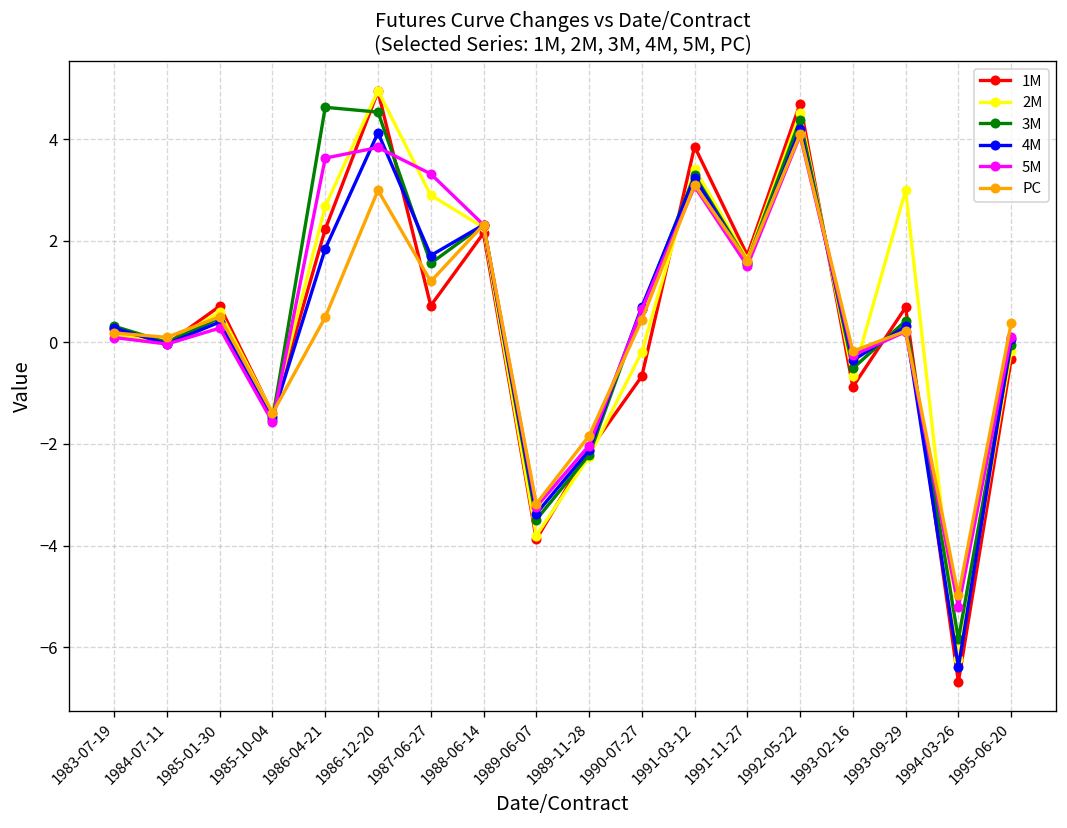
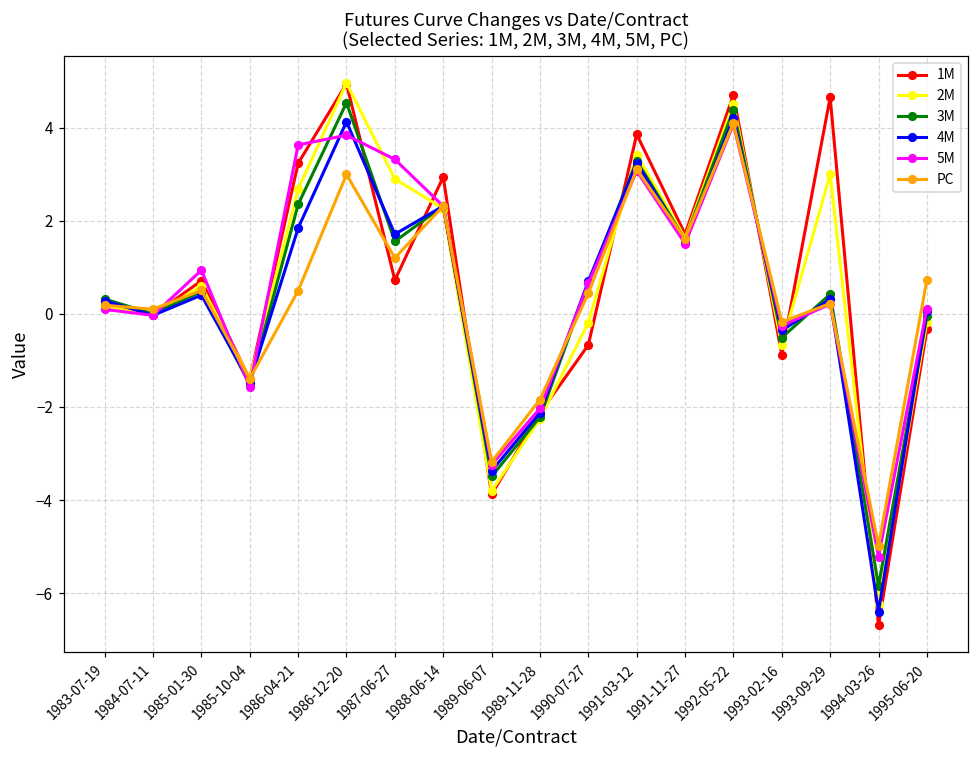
  {
    "1M": {
      "1985-01-30": 0.7,
-     "1986-04-21": 2.2,
+     "1986-04-21": 3.2,
      "1987-06-27": 0.7,
-     "1988-06-14": 2.1,
+     "1988-06-14": 2.9,
      "1989-06-07": -3.9,
      "1990-07-27": -0.7,
      "1991-03-12": 3.9,
      "1991-11-27": 1.7,
      "1992-05-22": 4.7,
      "1993-02-16": -0.9,
-     "1993-09-29": 0.7,
+     "1993-09-29": 4.6,
      "1994-03-26": -6.7,
      "1995-06-20": -0.3
    },
    "2M": {
      "1985-01-30": 0.6,
      "1986-04-21": 2.7,
      "1987-06-27": 2.9,
      "1989-06-07": -3.8,
      "1990-07-27": -0.2,
      "1991-03-12": 3.4,
      "1992-05-22": 4.5,
      "1993-02-16": -0.7,
      "1993-09-29": 3.0,
      "1994-03-26": -6.2,
      "1995-06-20": -0.2
    },
    "3M": {
-     "1986-04-21": 4.6,
+     "1986-04-21": 2.3,
      "1986-12-20": 4.5,
      "1987-06-27": 1.6,
      "1989-06-07": -3.5,
      "1992-05-22": 4.4,
      "1993-02-16": -0.5,
      "1993-09-29": 0.4,
      "1994-03-26": -5.8,
      "1995-06-20": -0.1
    },
    "4M": {
      "1985-01-30": 0.4,
      "1986-04-21": 1.8,
      "1986-12-20": 4.1,
      "1987-06-27": 1.7,
      "1989-06-07": -3.4,
      "1992-05-22": 4.2,
      "1993-02-16": -0.4,
      "1993-09-29": 0.3,
      "1994-03-26": -6.4
    },
    "5M": {
      "1983-07-19": 0.1,
-     "1985-01-30": 0.3,
+     "1985-01-30": 0.9,
      "1986-04-21": 3.6,
      "1986-12-20": 3.8,
      "1987-06-27": 3.3,
      "1989-11-28": -2.0,
      "1993-02-16": -0.3,
      "1994-03-26": -5.2
    },
    "PC": {
      "1984-07-11": 0.1,
      "1986-04-21": 0.5,
      "1986-12-20": 3.0,
      "1987-06-27": 1.2,
      "1989-11-28": -1.8,
      "1990-07-27": 0.4,
      "1993-02-16": -0.2,
      "1994-03-26": -5.0,
-     "1995-06-20": 0.4
+     "1995-06-20": 0.7
    }
  }
